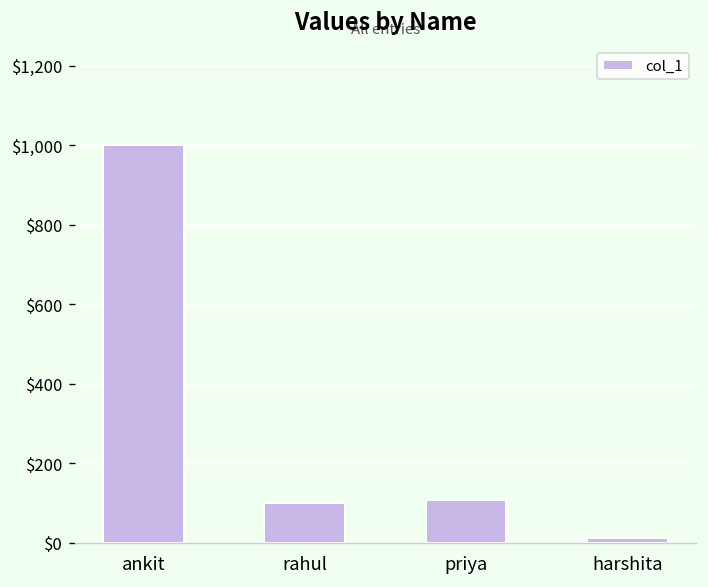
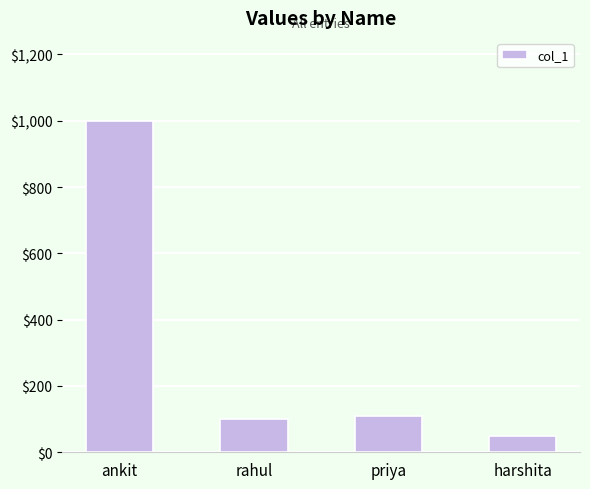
  {
    "ankit": "$1,000",
    "rahul": "$100",
    "priya": "$110",
-   "harshita": "$10"
+   "harshita": "$50"
  }
